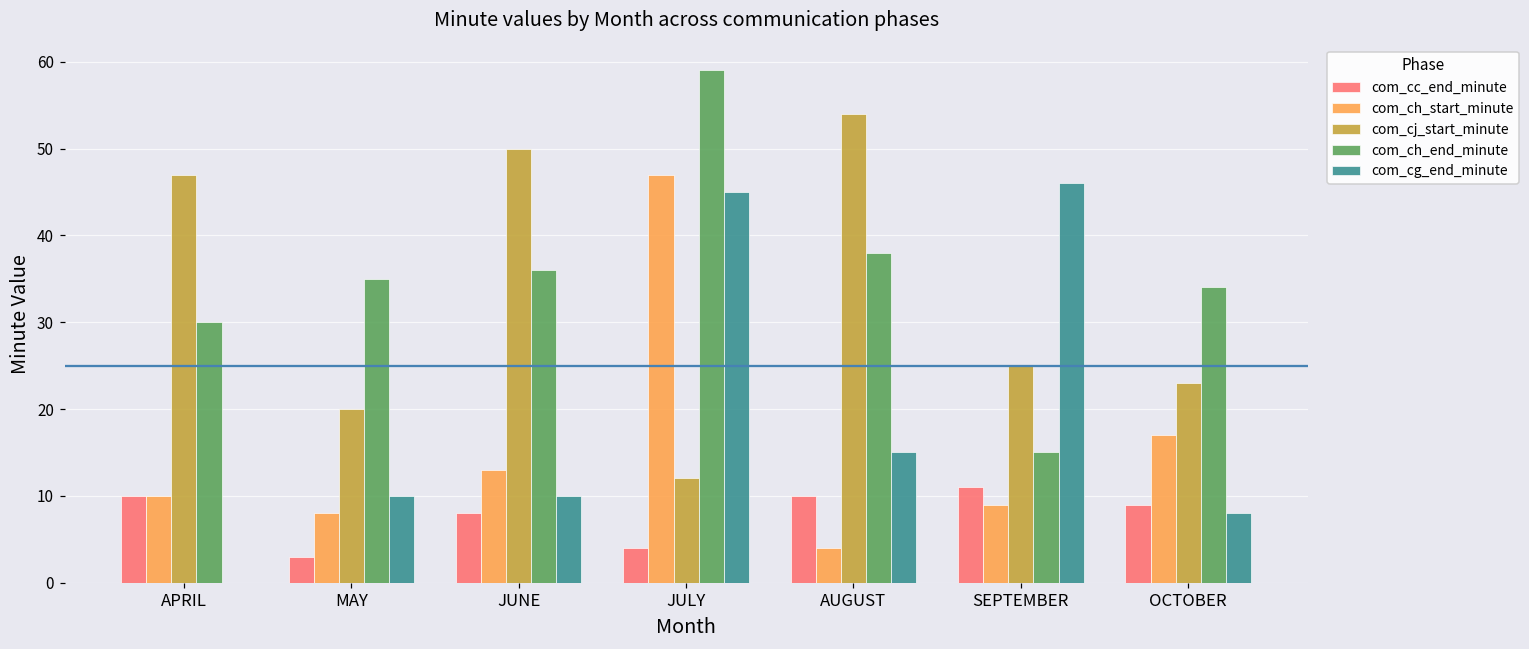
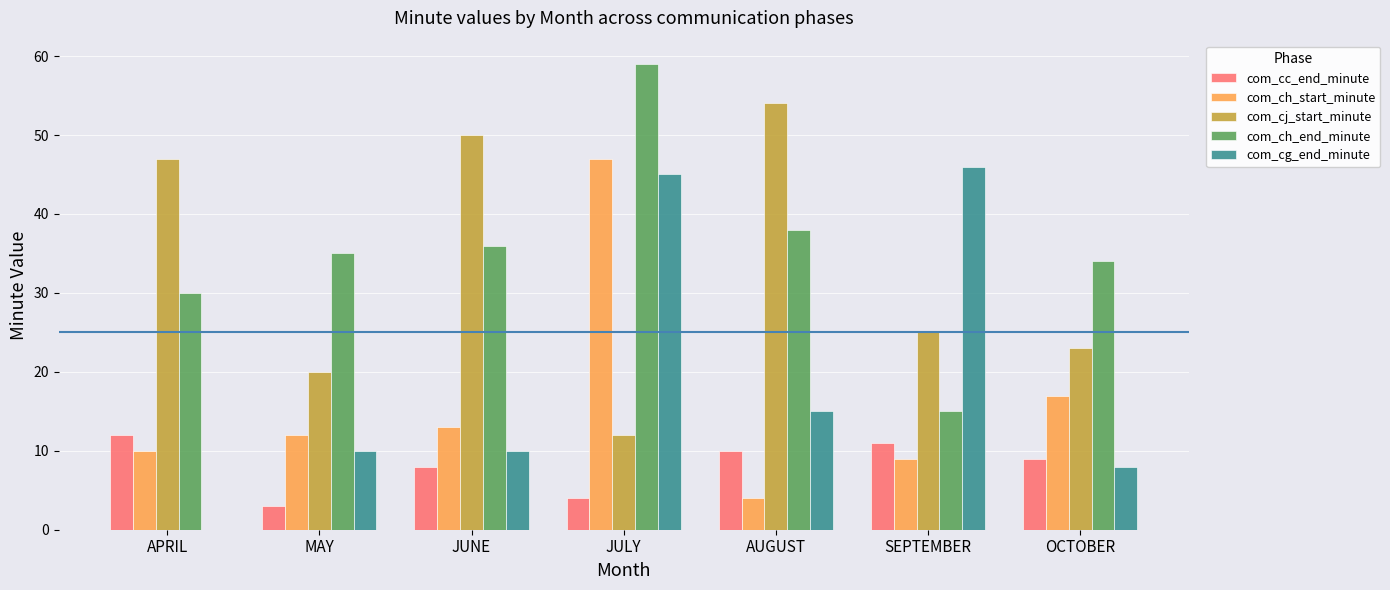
  {
    "com_cc_end_minute": {
-     "APRIL": 10,
+     "APRIL": 12,
      "MAY": 3,
      "JUNE": 8,
      "JULY": 4,
      "AUGUST": 10,
      "SEPTEMBER": 11,
      "OCTOBER": 9
    },
    "com_ch_start_minute": {
      "APRIL": 10,
-     "MAY": 8,
+     "MAY": 12,
      "JUNE": 13,
      "JULY": 47,
      "AUGUST": 4,
      "SEPTEMBER": 9,
      "OCTOBER": 17
    },
    "com_cj_start_minute": {
      "APRIL": 47,
      "MAY": 20,
      "JUNE": 50,
      "JULY": 12,
      "AUGUST": 54,
      "SEPTEMBER": 25,
      "OCTOBER": 23
    },
    "com_ch_end_minute": {
      "APRIL": 30,
      "MAY": 35,
      "JUNE": 36,
      "JULY": 59,
      "AUGUST": 38,
      "SEPTEMBER": 15,
      "OCTOBER": 34
    },
    "com_cg_end_minute": {
      "APRIL": 0,
      "MAY": 10,
      "JUNE": 10,
      "JULY": 45,
      "AUGUST": 15,
      "SEPTEMBER": 46,
      "OCTOBER": 8
    }
  }
